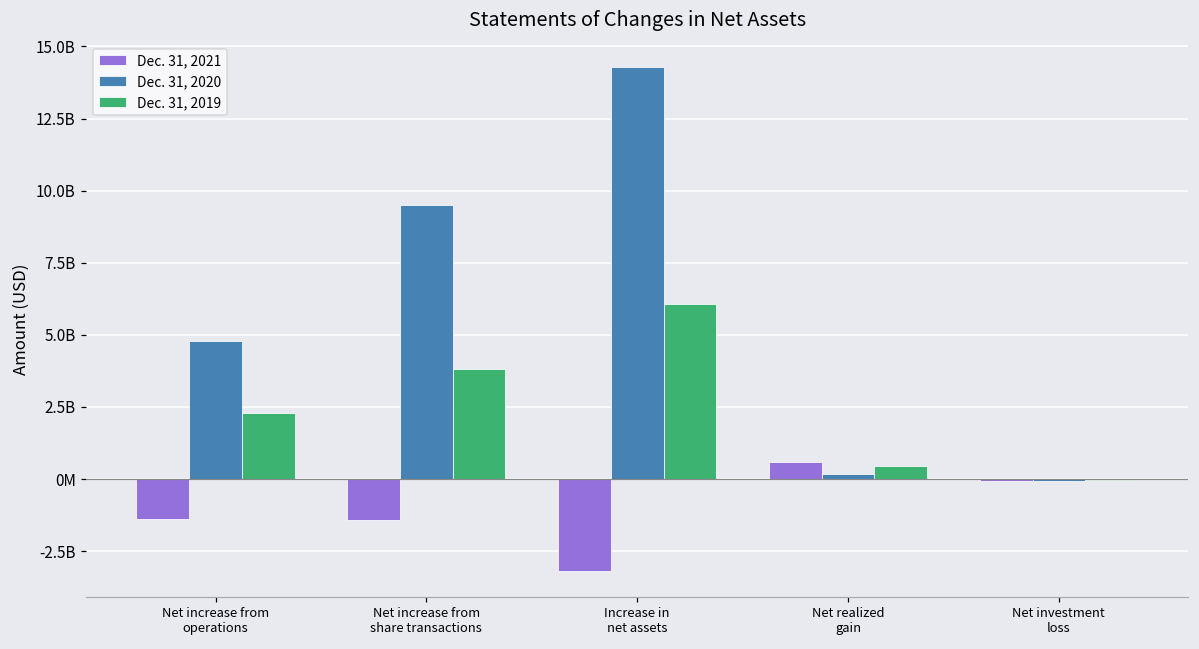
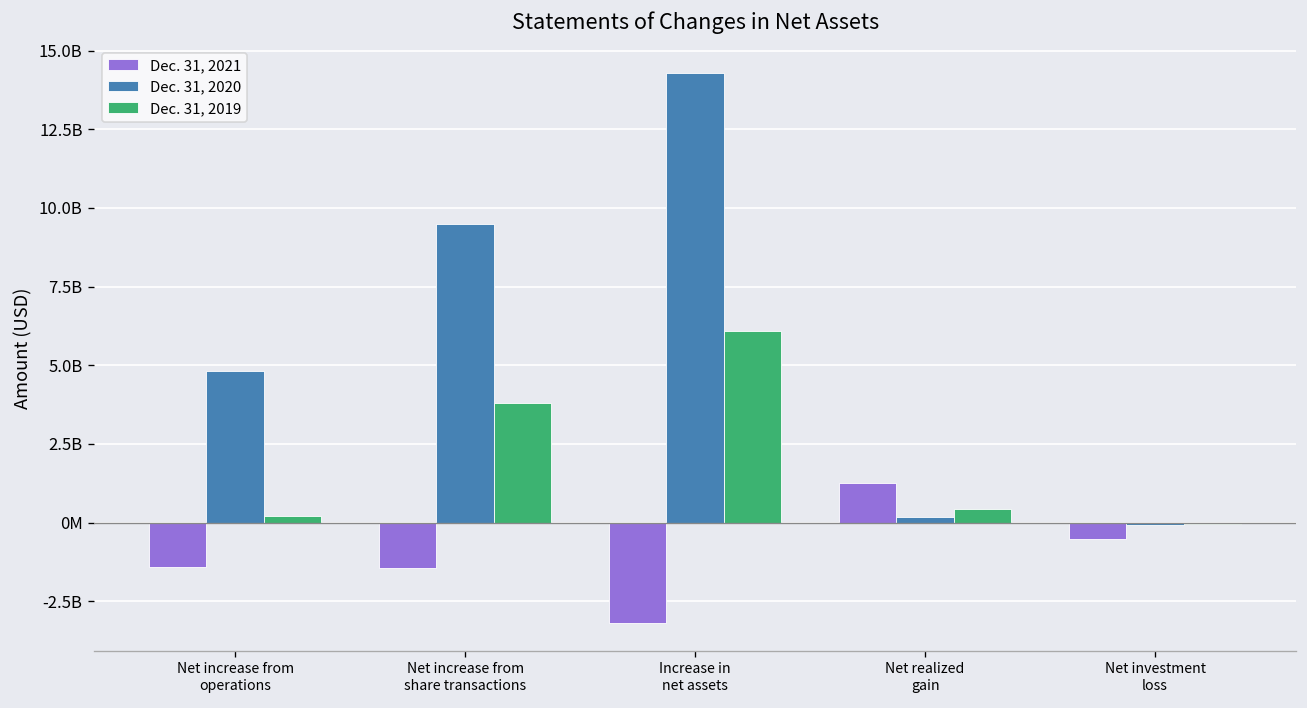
  {
    "Dec. 31, 2021": {
      "Net increase from operations": -1400000000,
      "Net increase from share transactions": -1400000000,
      "Increase in net assets": -3200000000,
-     "Net realized gain": 600000000,
-     "Net investment loss": -100000000
+     "Net realized gain": 1300000000,
+     "Net investment loss": -500000000
    },
    "Dec. 31, 2020": {
      "Net increase from operations": 4800000000,
      "Net increase from share transactions": 9500000000,
      "Increase in net assets": 14300000000,
      "Net realized gain": 200000000
    },
    "Dec. 31, 2019": {
-     "Net increase from operations": 2300000000,
+     "Net increase from operations": 200000000,
      "Net increase from share transactions": 3800000000,
      "Increase in net assets": 6100000000,
      "Net realized gain": 400000000
    }
  }
